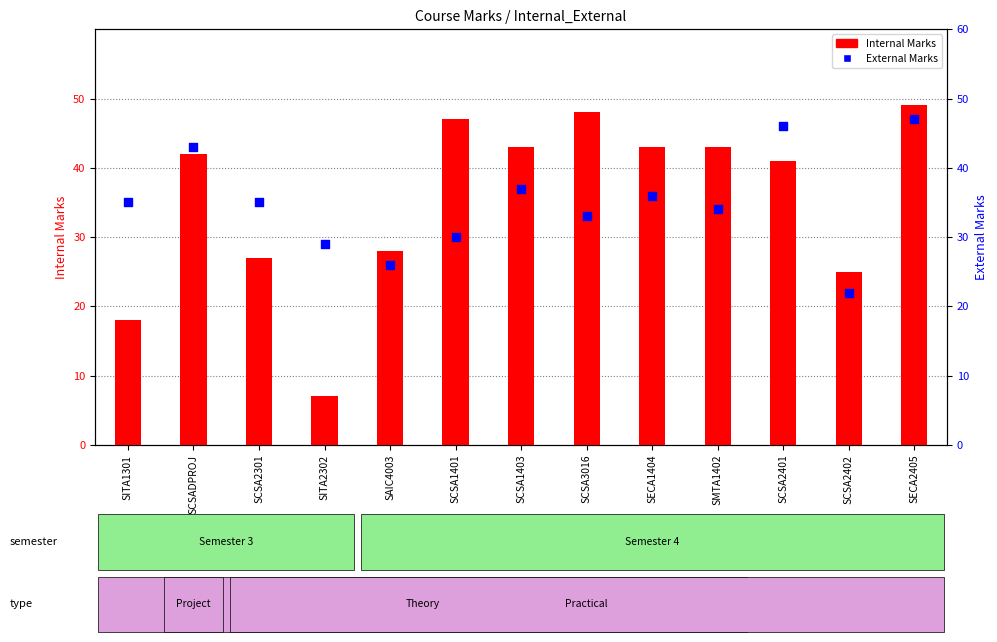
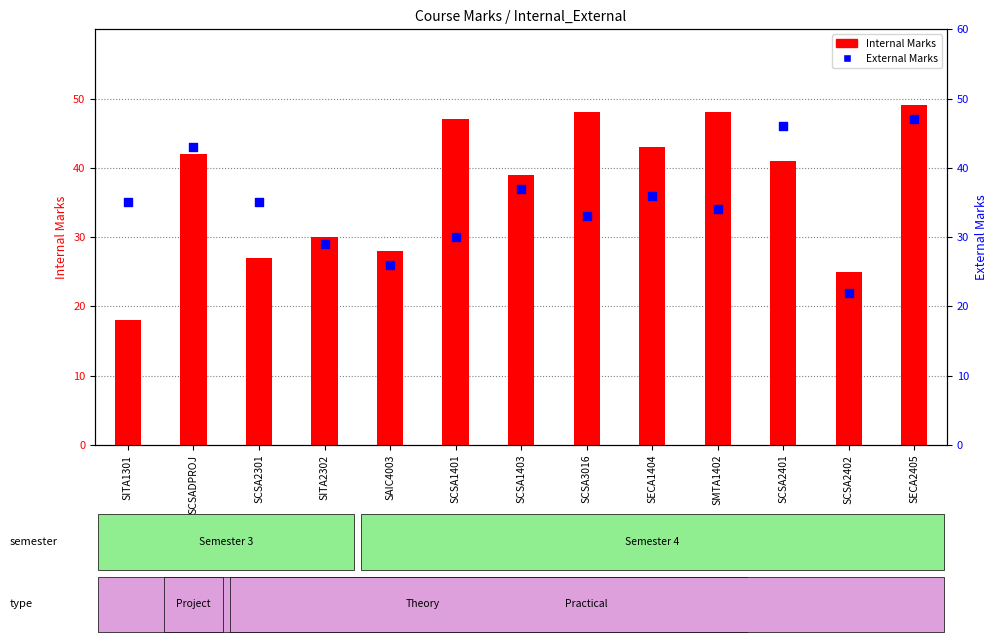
  {
    "Internal Marks": {
      "SITA1301": 18,
      "SCSADPROJ": 42,
      "SCSA2301": 27,
-     "SITA2302": 7,
+     "SITA2302": 30,
      "SAIC4003": 28,
      "SCSA1401": 47,
-     "SCSA1403": 43,
+     "SCSA1403": 39,
      "SCSA3016": 48,
      "SECA1404": 43,
-     "SMTA1402": 43,
+     "SMTA1402": 48,
      "SCSA2401": 41,
      "SCSA2402": 25,
      "SECA2405": 49
    }
  }
